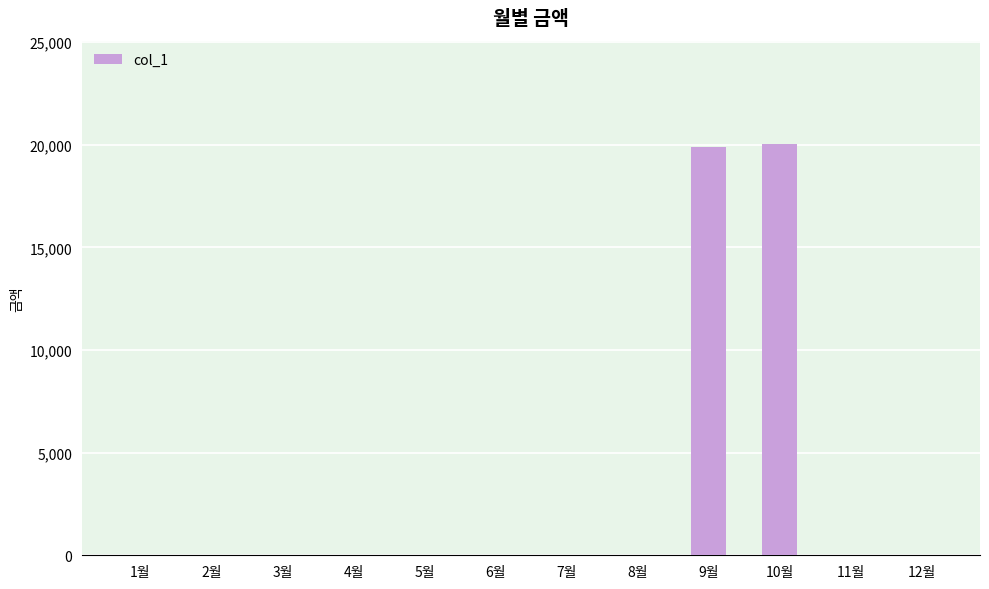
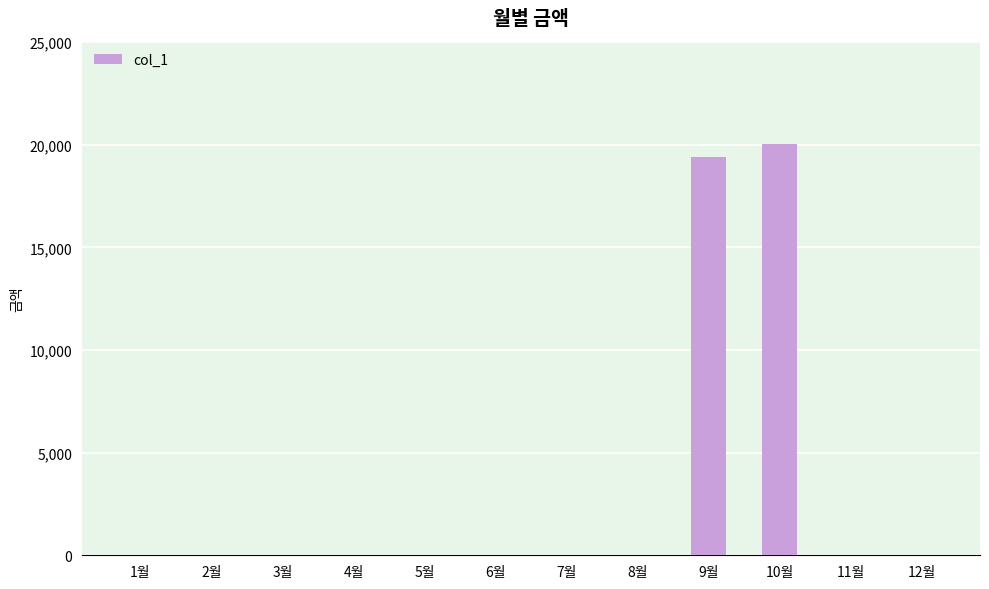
  {
    "1월": "0",
    "2월": "0",
    "3월": "0",
    "4월": "0",
    "5월": "0",
    "6월": "0",
    "7월": "0",
    "8월": "0",
-   "9월": "19,900",
+   "9월": "19,400",
    "10월": "20,100",
    "11월": "0",
    "12월": "0"
  }
